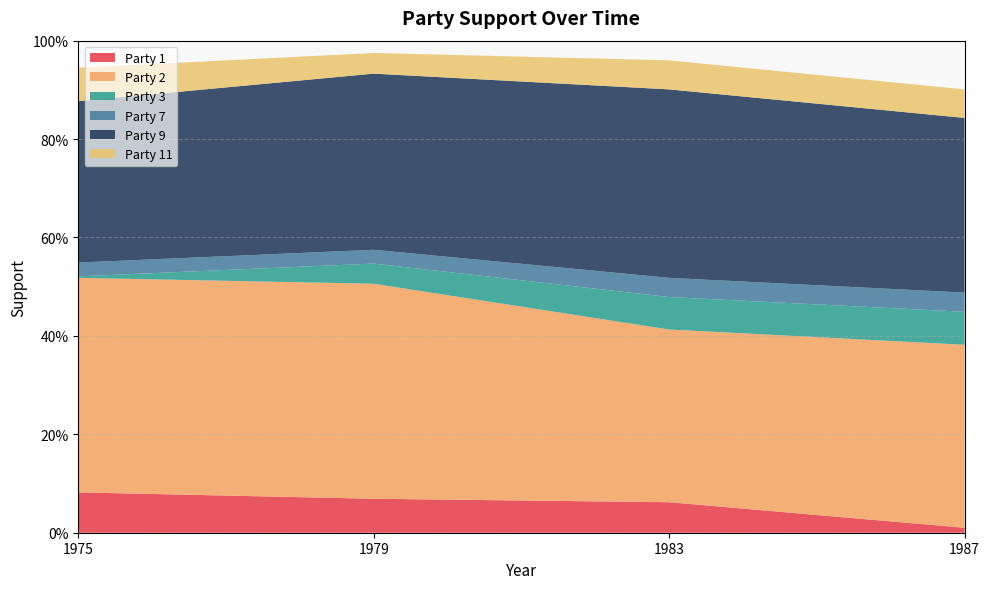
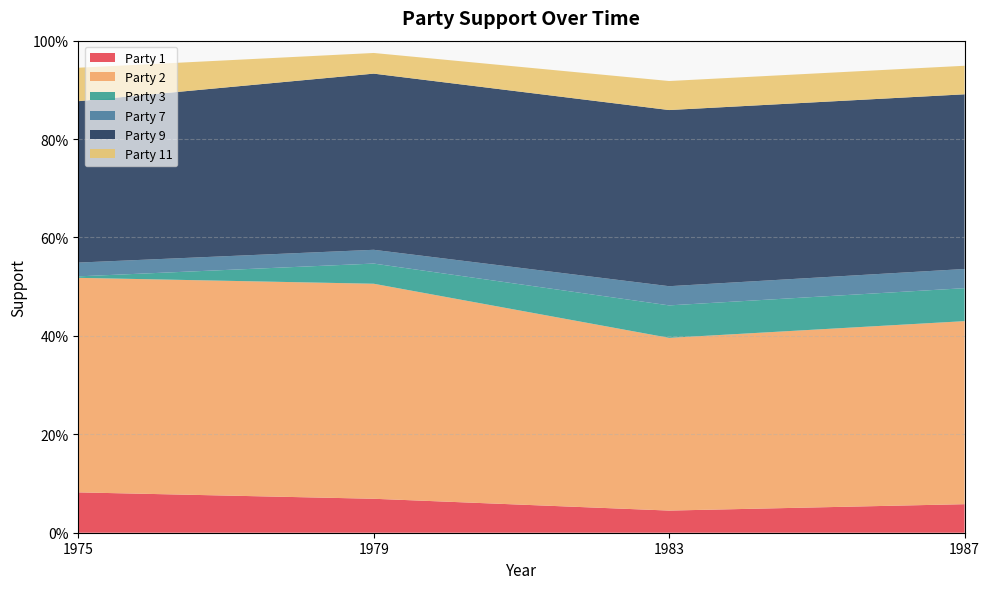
  {
    "Party 1": {
      "1975": "8%",
      "1979": "7%",
-     "1983": "6%",
-     "1987": "1%"
+     "1983": "5%",
+     "1987": "6%"
    },
    "Party 9": {
      "1975": "33%",
      "1979": "36%",
-     "1983": "38%",
+     "1983": "36%",
      "1987": "36%"
    }
  }
